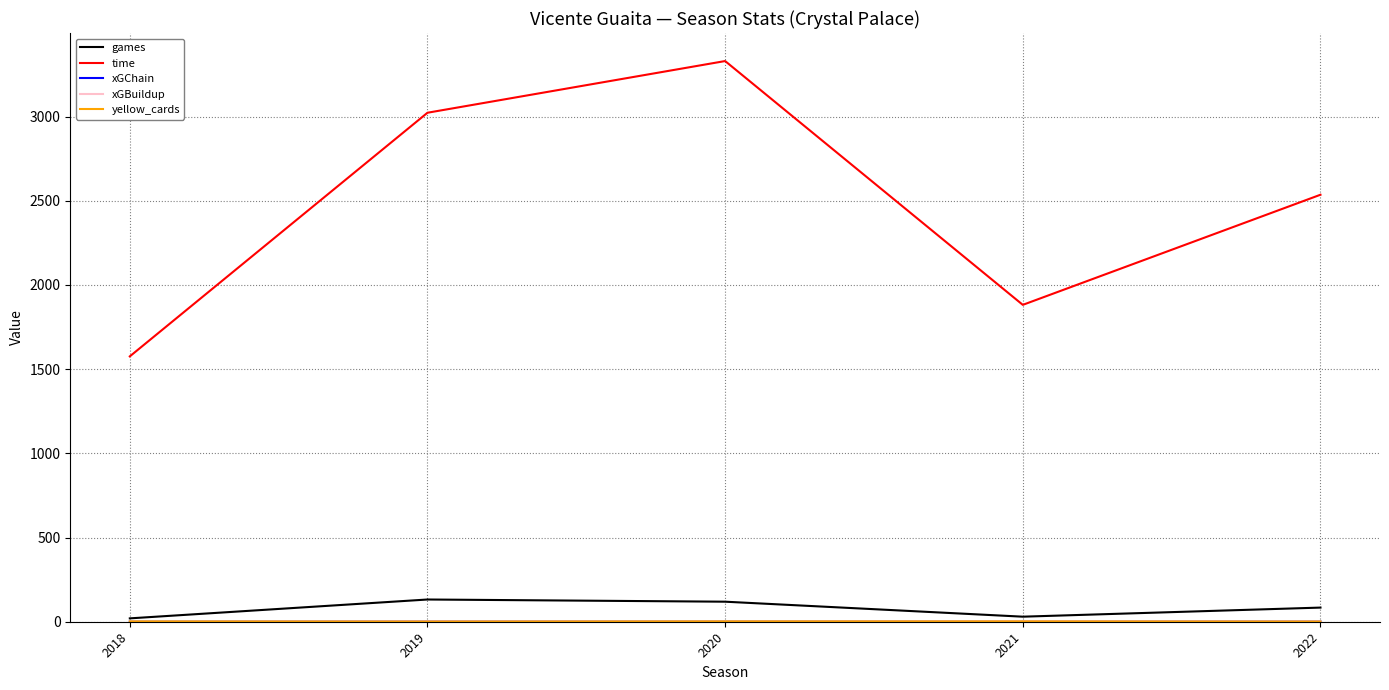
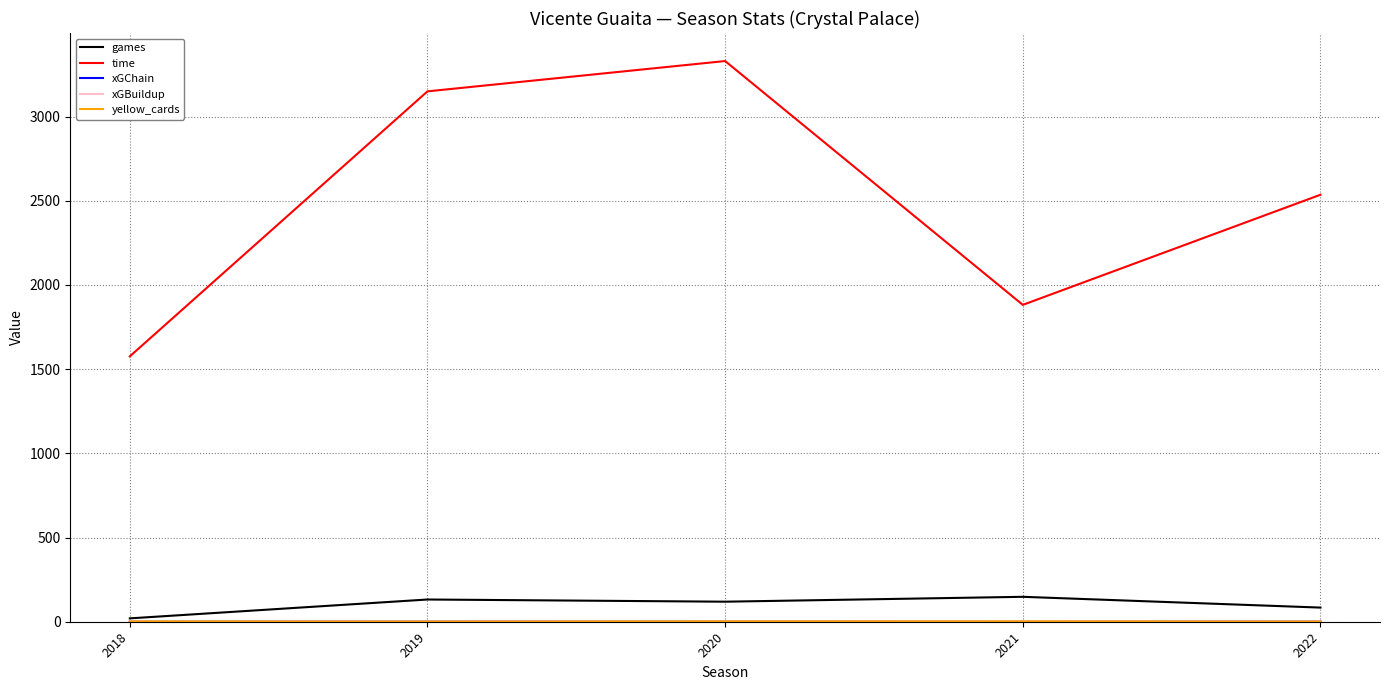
  {
    "games": {
      "2018": 20,
      "2019": 130,
      "2020": 120,
-     "2021": 30,
+     "2021": 150,
      "2022": 80
    },
    "time": {
      "2018": 1580,
-     "2019": 3020,
+     "2019": 3150,
      "2020": 3330,
      "2021": 1880,
      "2022": 2540
    }
  }
